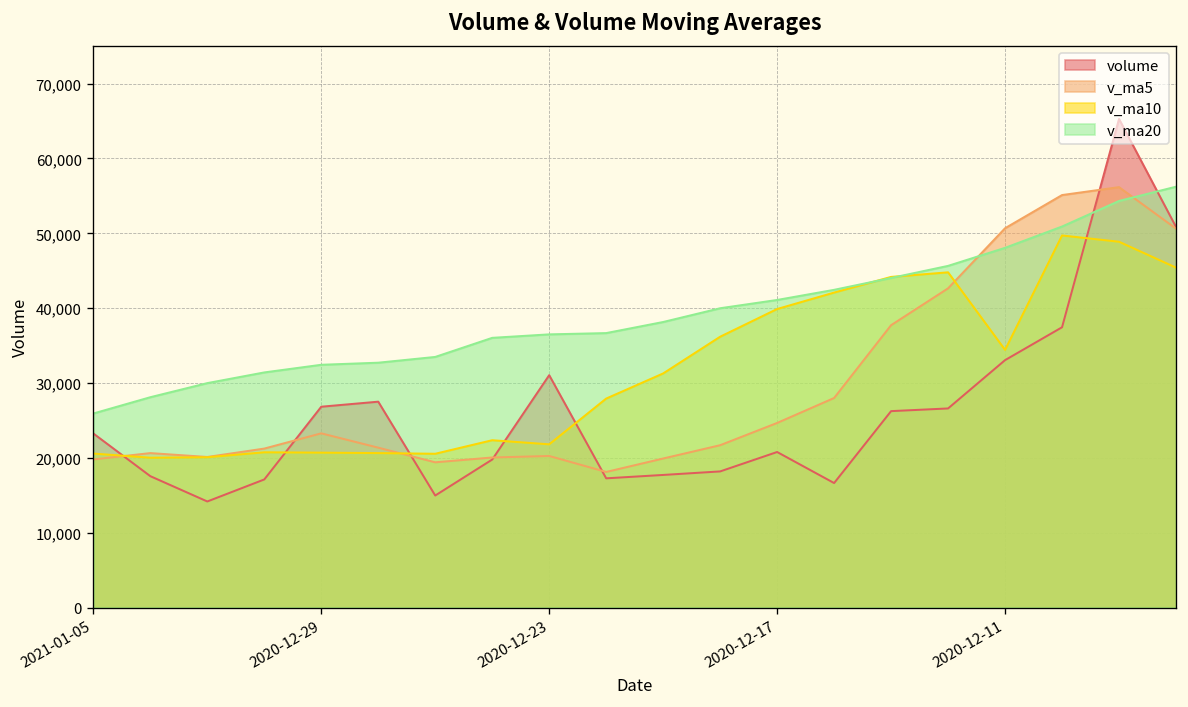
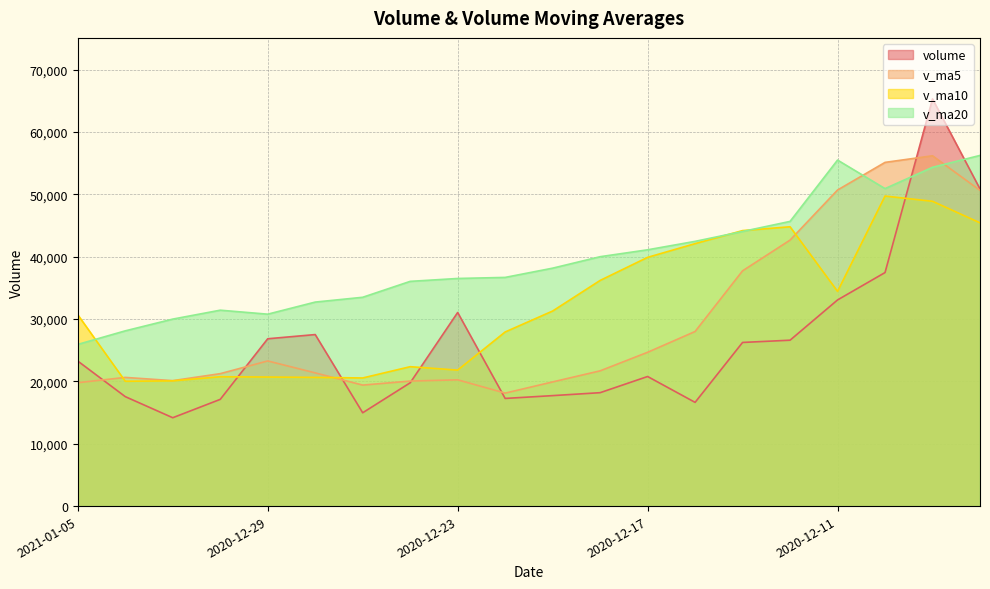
  {
    "volume": {
      "2021-01-05": "23,000",
      "2020-12-29": "27,000",
      "2020-12-23": "31,000",
      "2020-12-17": "21,000",
      "2020-12-11": "33,000"
    },
    "v_ma5": {
      "2021-01-05": "20,000",
      "2020-12-29": "23,000",
      "2020-12-23": "20,000",
      "2020-12-17": "25,000",
      "2020-12-11": "51,000"
    },
    "v_ma10": {
-     "2021-01-05": "21,000",
+     "2021-01-05": "31,000",
      "2020-12-29": "21,000",
      "2020-12-23": "22,000",
      "2020-12-17": "40,000",
      "2020-12-11": "34,000"
    },
    "v_ma20": {
      "2021-01-05": "26,000",
-     "2020-12-29": "32,000",
+     "2020-12-29": "31,000",
      "2020-12-23": "36,000",
      "2020-12-17": "41,000",
-     "2020-12-11": "48,000"
+     "2020-12-11": "55,000"
    }
  }
